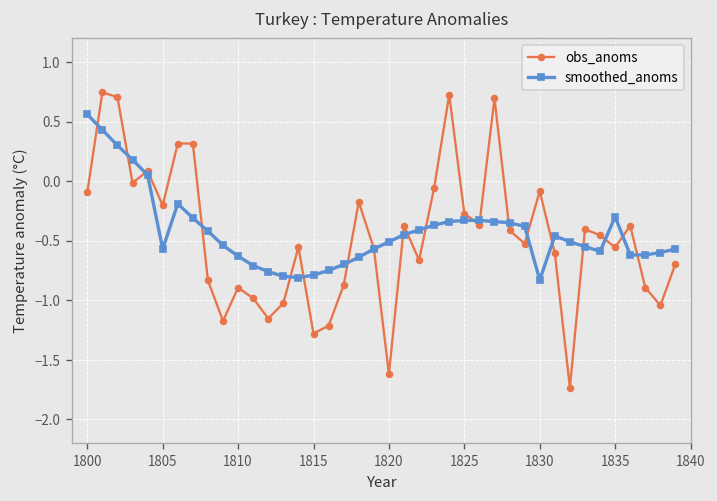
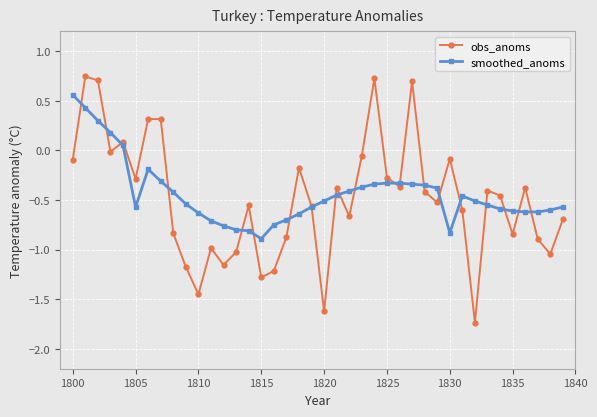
  {
    "obs_anoms": {
      "1800": -0.1,
-     "1805": -0.2,
-     "1810": -0.9,
+     "1805": -0.3,
+     "1810": -1.5,
      "1815": -1.3,
      "1820": -1.6,
      "1825": -0.3,
      "1830": -0.1,
-     "1835": -0.6
+     "1835": -0.8
    },
    "smoothed_anoms": {
      "1800": 0.6,
      "1805": -0.6,
      "1810": -0.6,
-     "1815": -0.8,
+     "1815": -0.9,
      "1820": -0.5,
      "1825": -0.3,
      "1830": -0.8,
-     "1835": -0.3
+     "1835": -0.6
    }
  }
